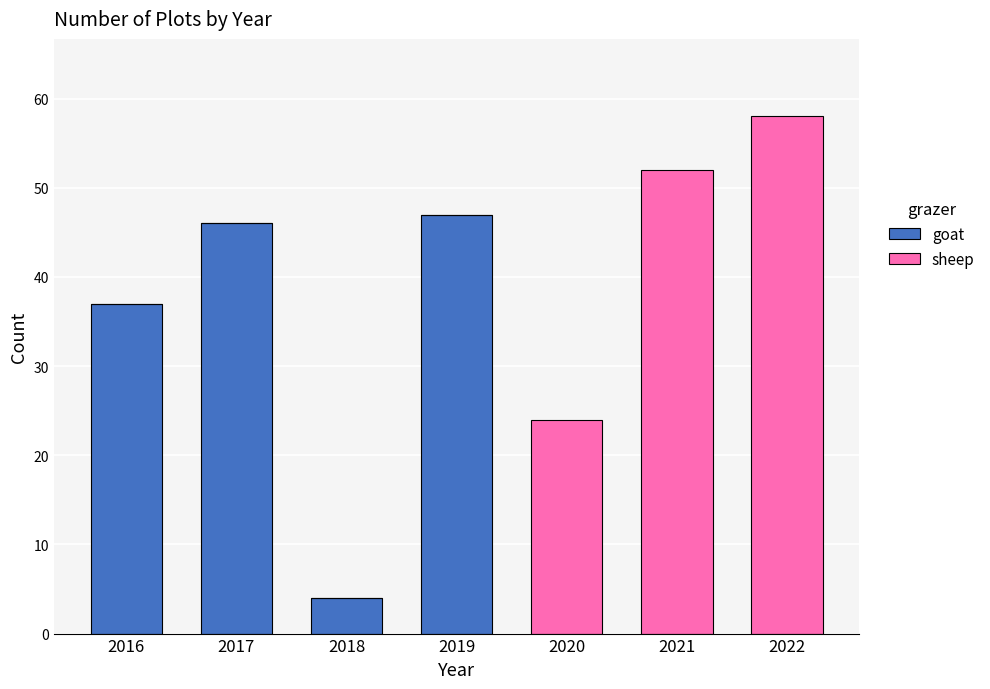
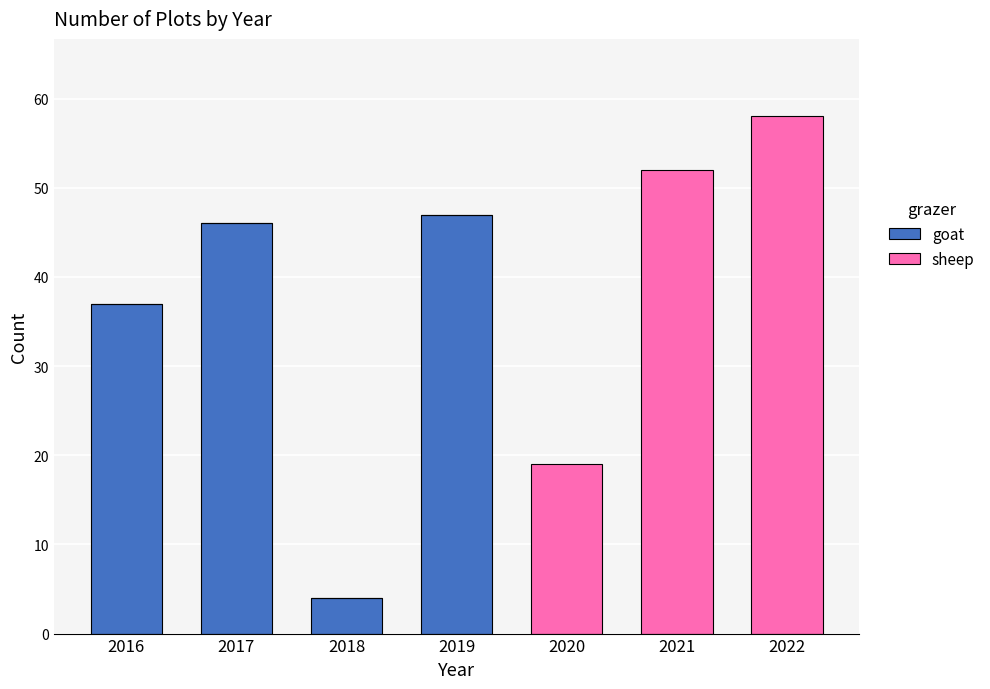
  {
    "goat": {
      "2016": 37,
      "2017": 46,
      "2018": 4,
      "2019": 47,
      "2020": 0,
      "2021": 0,
      "2022": 0
    },
    "sheep": {
-     "2020": 24
+     "2020": 19
    }
  }
